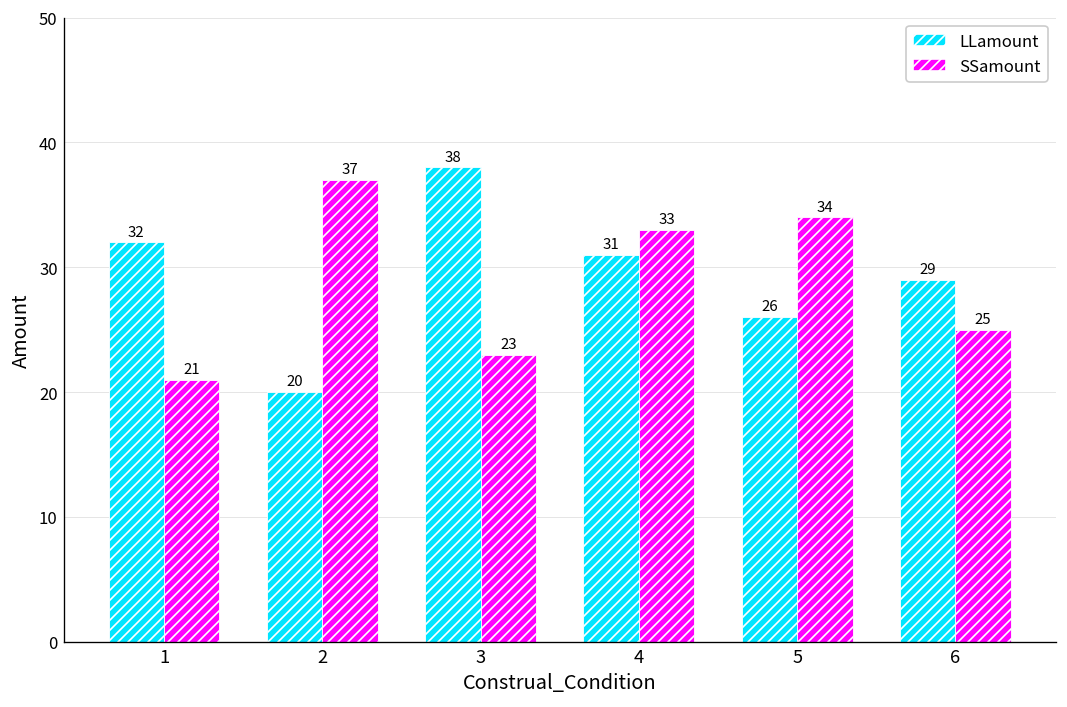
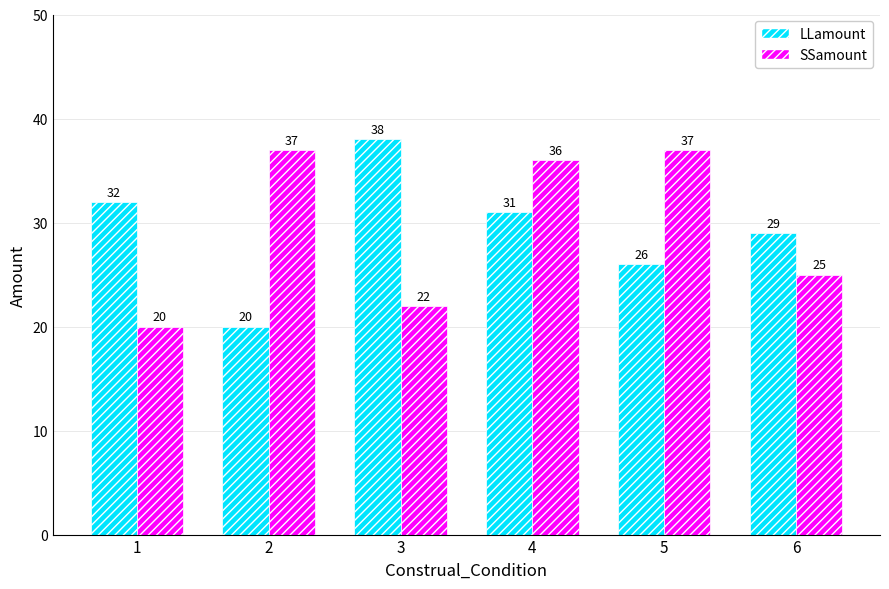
  {
    "LLamount": {
      "1": 32,
      "2": 20,
      "3": 38,
      "4": 31,
      "5": 26,
      "6": 29
    },
    "SSamount": {
-     "1": 21,
+     "1": 20,
      "2": 37,
-     "3": 23,
-     "4": 33,
-     "5": 34,
+     "3": 22,
+     "4": 36,
+     "5": 37,
      "6": 25
    }
  }
